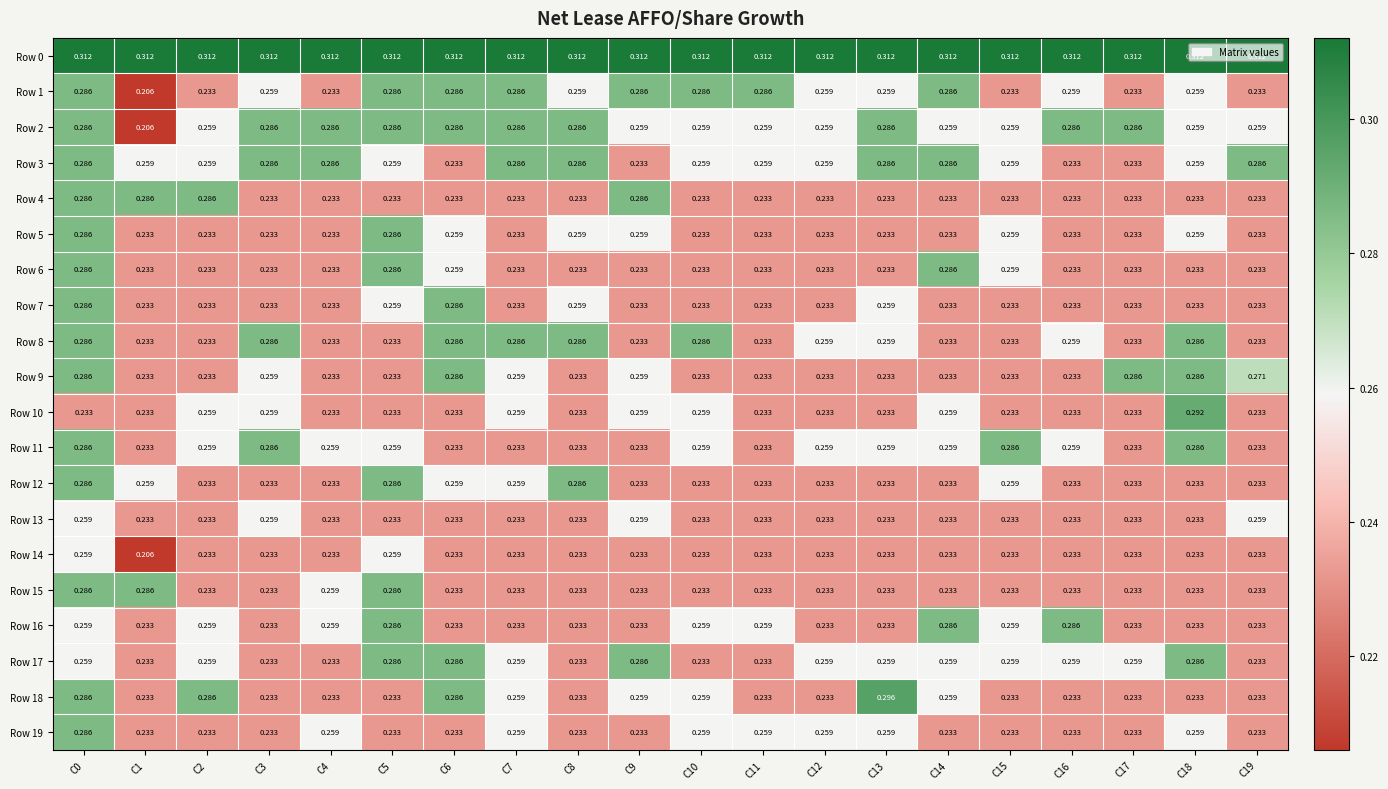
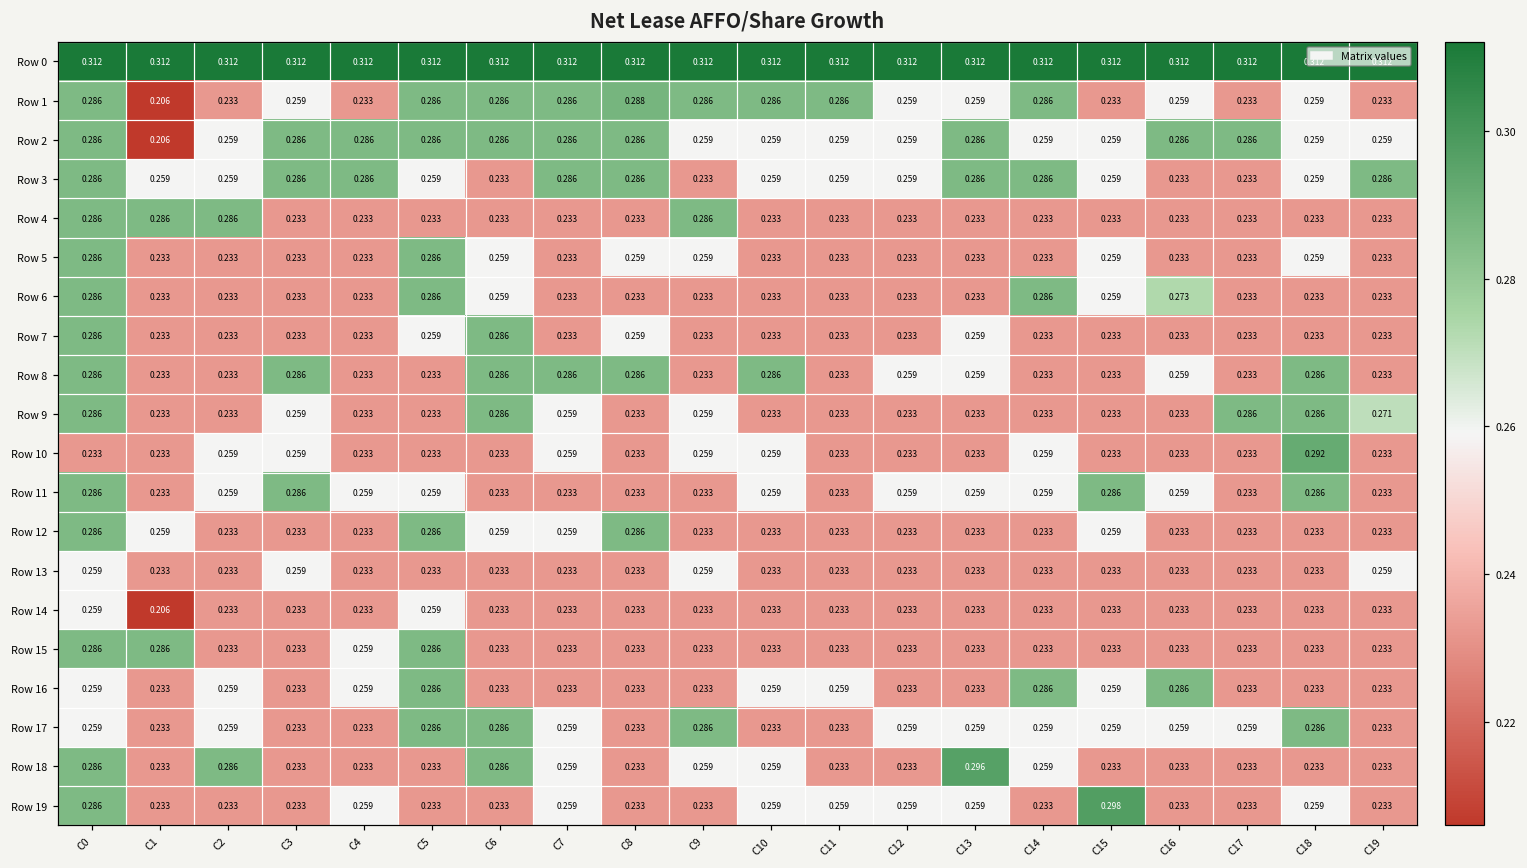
  {
    "Row 1": {
      "C0": 0.286,
      "C1": 0.206,
      "C2": 0.233,
      "C3": 0.259,
      "C4": 0.233,
      "C5": 0.286,
      "C6": 0.286,
      "C7": 0.286,
-     "C8": 0.259,
+     "C8": 0.288,
      "C9": 0.286,
      "C10": 0.286,
      "C11": 0.286,
      "C12": 0.259,
      "C13": 0.259,
      "C14": 0.286,
      "C15": 0.233,
      "C16": 0.259,
      "C17": 0.233,
      "C18": 0.259,
      "C19": 0.233
    },
    "Row 6": {
      "C0": 0.286,
      "C1": 0.233,
      "C2": 0.233,
      "C3": 0.233,
      "C4": 0.233,
      "C5": 0.286,
      "C6": 0.259,
      "C7": 0.233,
      "C8": 0.233,
      "C9": 0.233,
      "C10": 0.233,
      "C11": 0.233,
      "C12": 0.233,
      "C13": 0.233,
      "C14": 0.286,
      "C15": 0.259,
-     "C16": 0.233,
+     "C16": 0.273,
      "C17": 0.233,
      "C18": 0.233,
      "C19": 0.233
    },
    "Row 19": {
      "C0": 0.286,
      "C1": 0.233,
      "C2": 0.233,
      "C3": 0.233,
      "C4": 0.259,
      "C5": 0.233,
      "C6": 0.233,
      "C7": 0.259,
      "C8": 0.233,
      "C9": 0.233,
      "C10": 0.259,
      "C11": 0.259,
      "C12": 0.259,
      "C13": 0.259,
      "C14": 0.233,
-     "C15": 0.233,
+     "C15": 0.298,
      "C16": 0.233,
      "C17": 0.233,
      "C18": 0.259,
      "C19": 0.233
    }
  }
